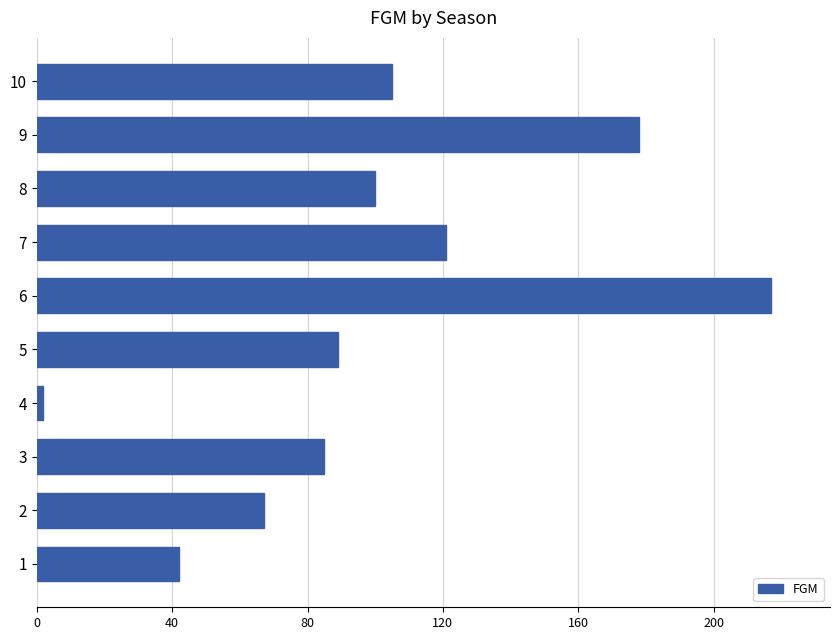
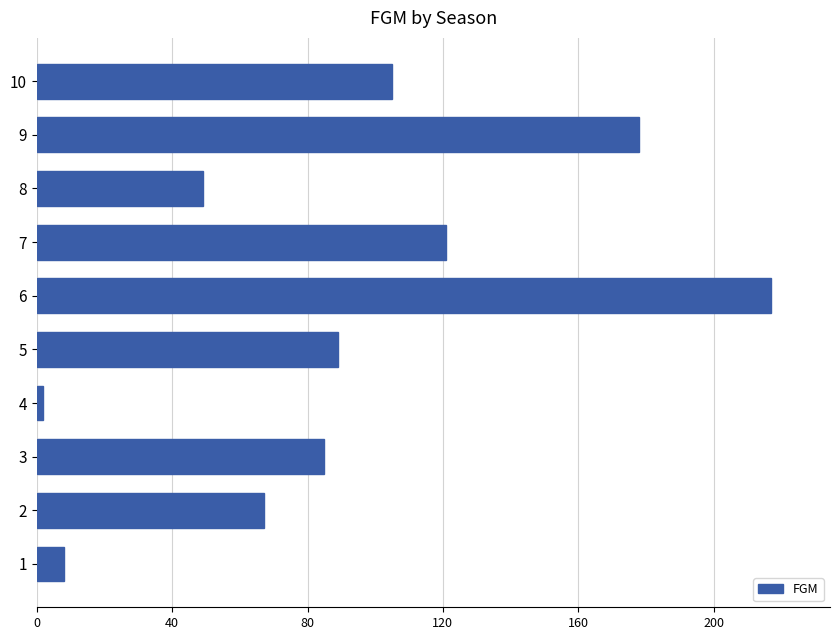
  {
    "10": 105,
    "9": 178,
-   "8": 100,
+   "8": 49,
    "7": 121,
    "6": 217,
    "5": 89,
    "4": 2,
    "3": 85,
    "2": 67,
-   "1": 42
+   "1": 8
  }
